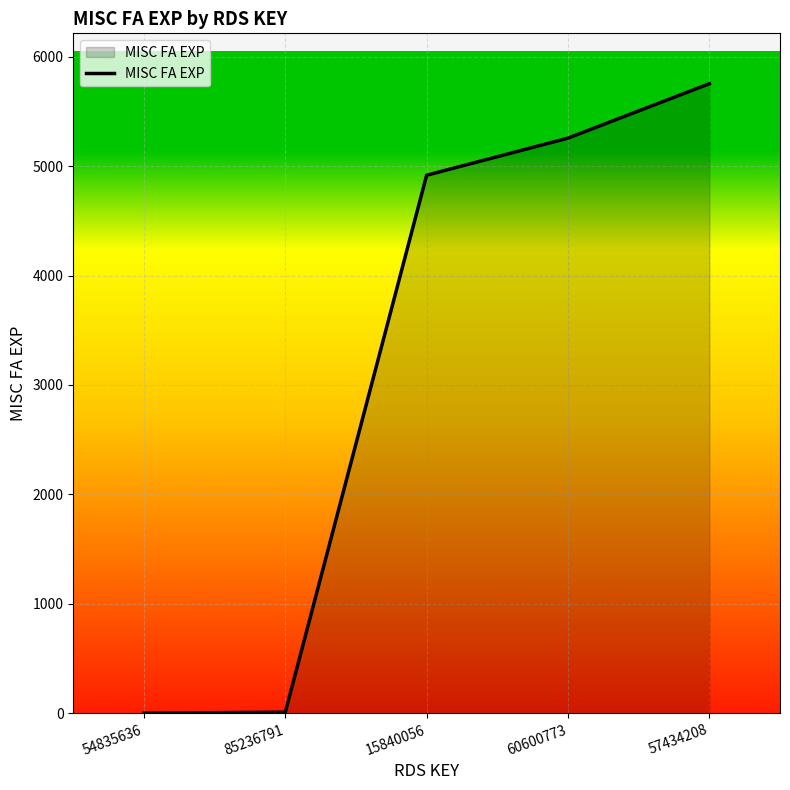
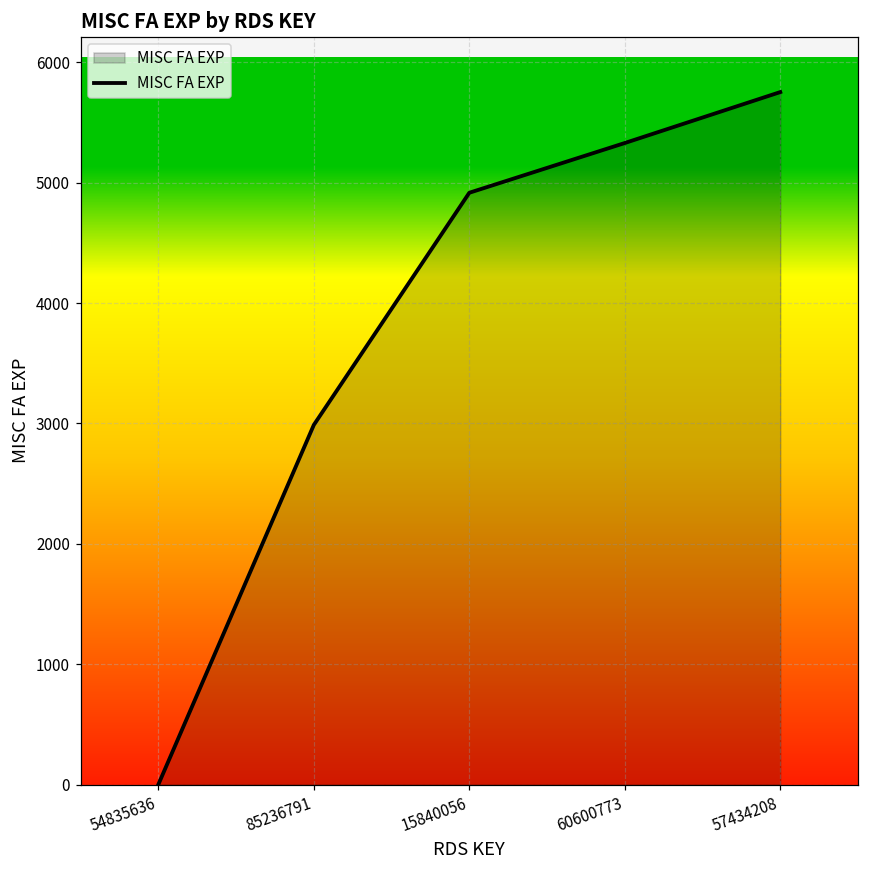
  {
    "54835636": 0,
-   "85236791": 10,
+   "85236791": 2990,
    "15840056": 4920,
-   "60600773": 5260,
+   "60600773": 5330,
    "57434208": 5750
  }
